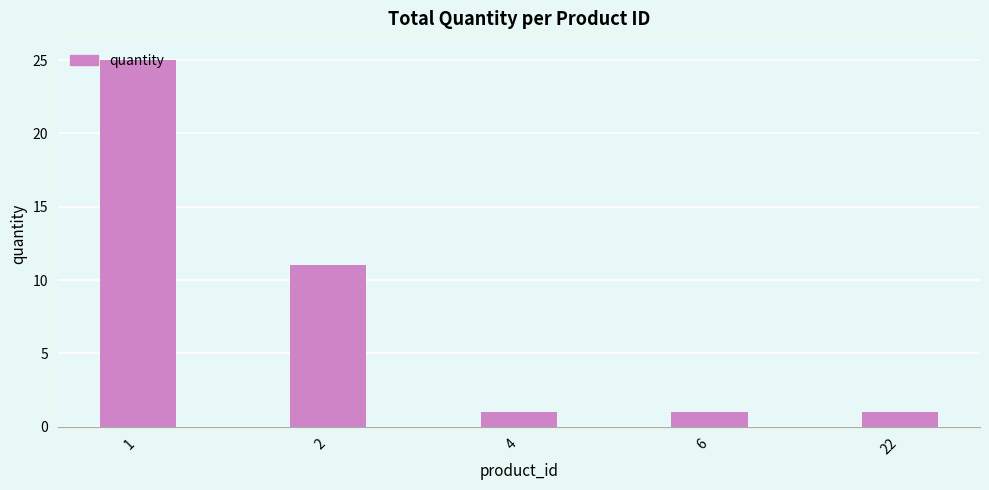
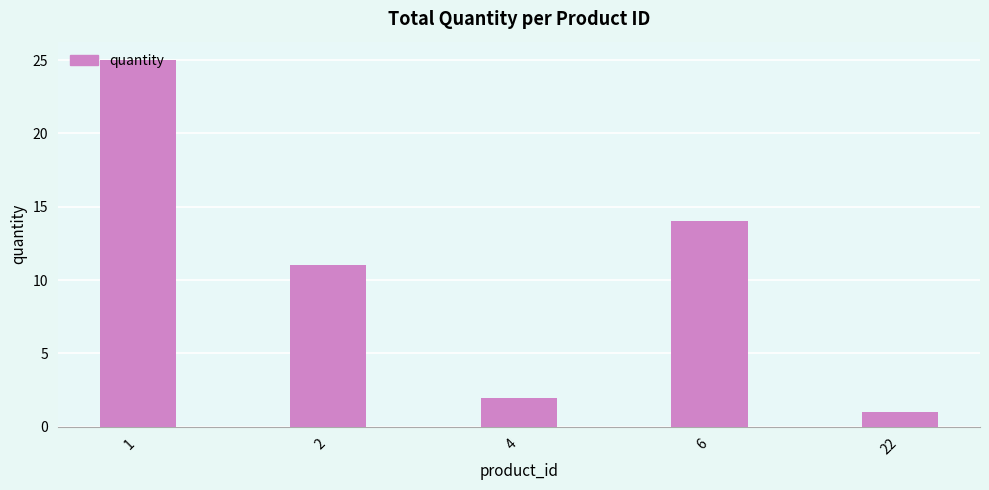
  {
    "1": 25,
    "2": 11,
-   "4": 1,
-   "6": 1,
+   "4": 2,
+   "6": 14,
    "22": 1
  }
